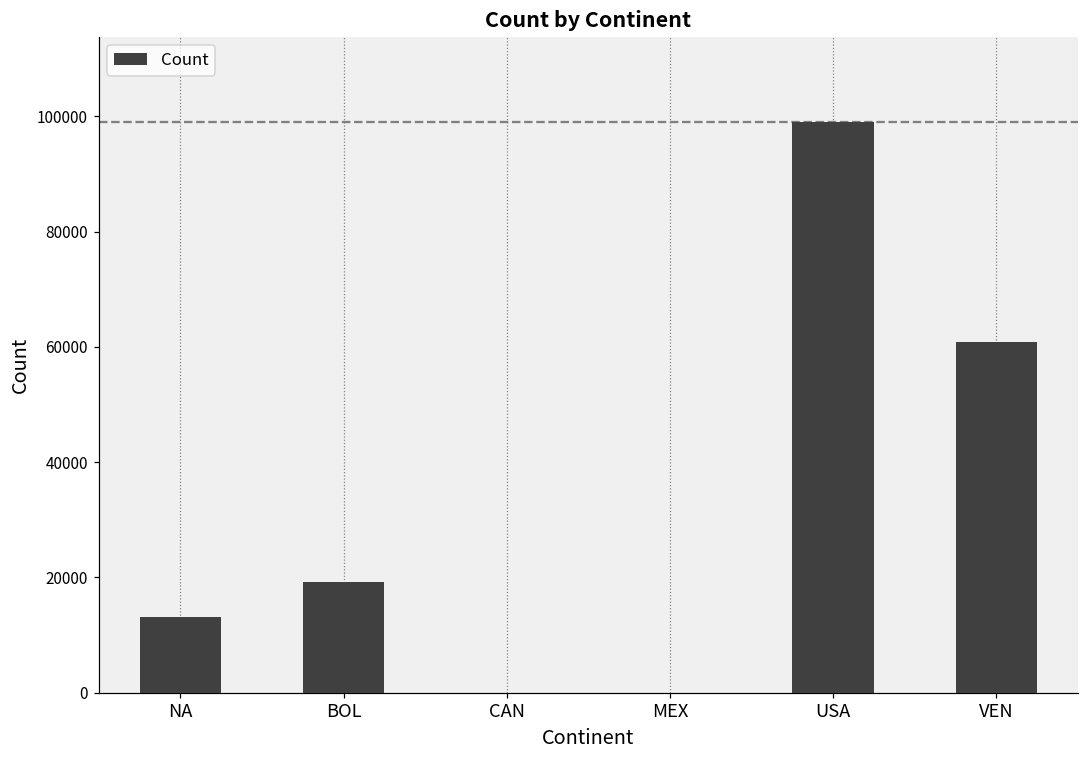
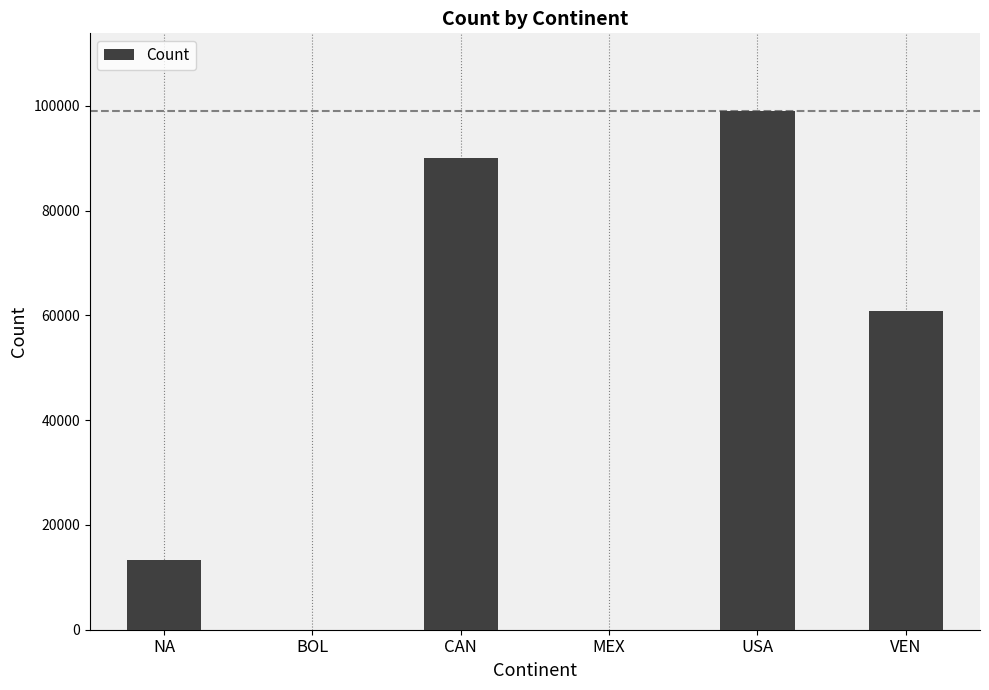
  {
    "NA": 13000,
-   "BOL": 19000,
-   "CAN": 0,
+   "BOL": 0,
+   "CAN": 90000,
    "USA": 99000,
    "VEN": 61000
  }
